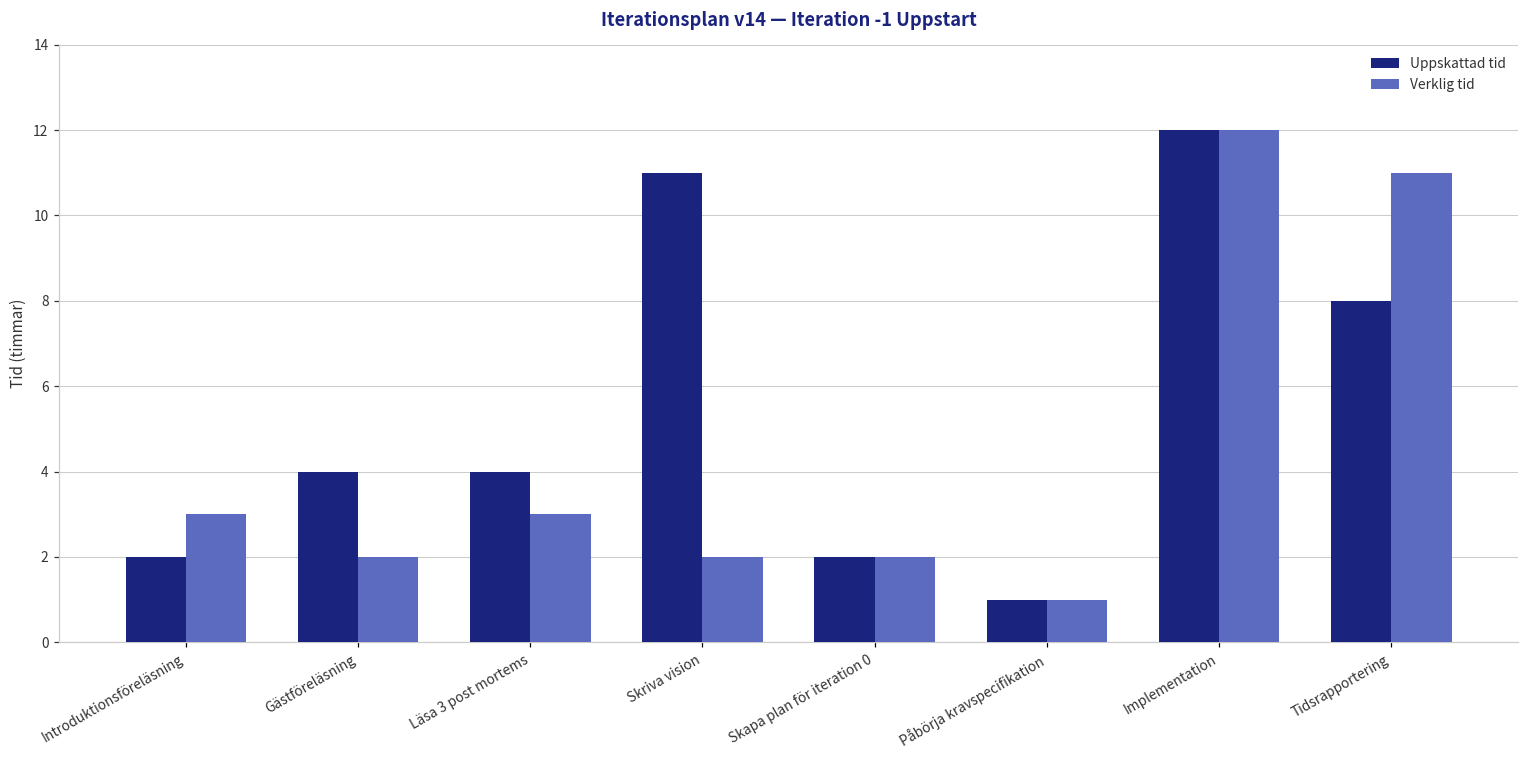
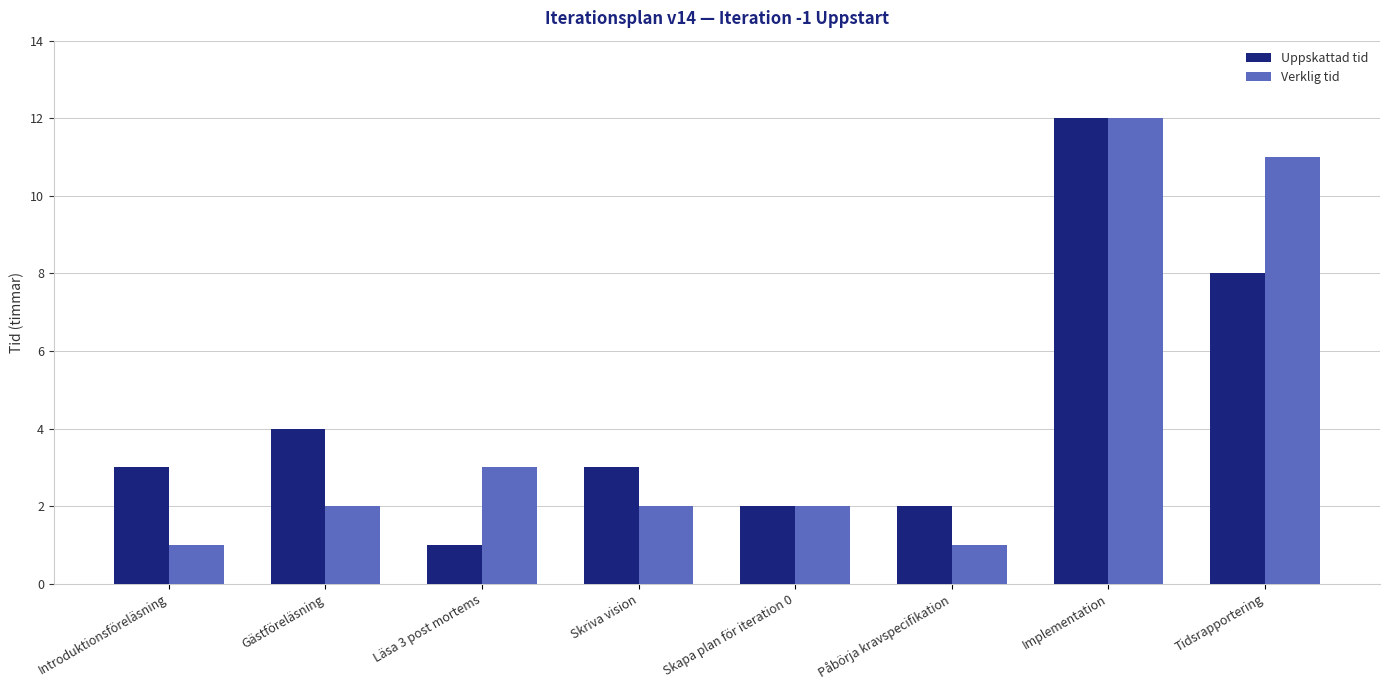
  {
    "Uppskattad tid": {
-     "Introduktionsföreläsning": 2,
+     "Introduktionsföreläsning": 3,
      "Gästföreläsning": 4,
-     "Läsa 3 post mortems": 4,
-     "Skriva vision": 11,
+     "Läsa 3 post mortems": 1,
+     "Skriva vision": 3,
      "Skapa plan för iteration 0": 2,
-     "Påbörja kravspecifikation": 1,
+     "Påbörja kravspecifikation": 2,
      "Implementation": 12,
      "Tidsrapportering": 8
    },
    "Verklig tid": {
-     "Introduktionsföreläsning": 3,
+     "Introduktionsföreläsning": 1,
      "Gästföreläsning": 2,
      "Läsa 3 post mortems": 3,
      "Skriva vision": 2,
      "Skapa plan för iteration 0": 2,
      "Påbörja kravspecifikation": 1,
      "Implementation": 12,
      "Tidsrapportering": 11
    }
  }
